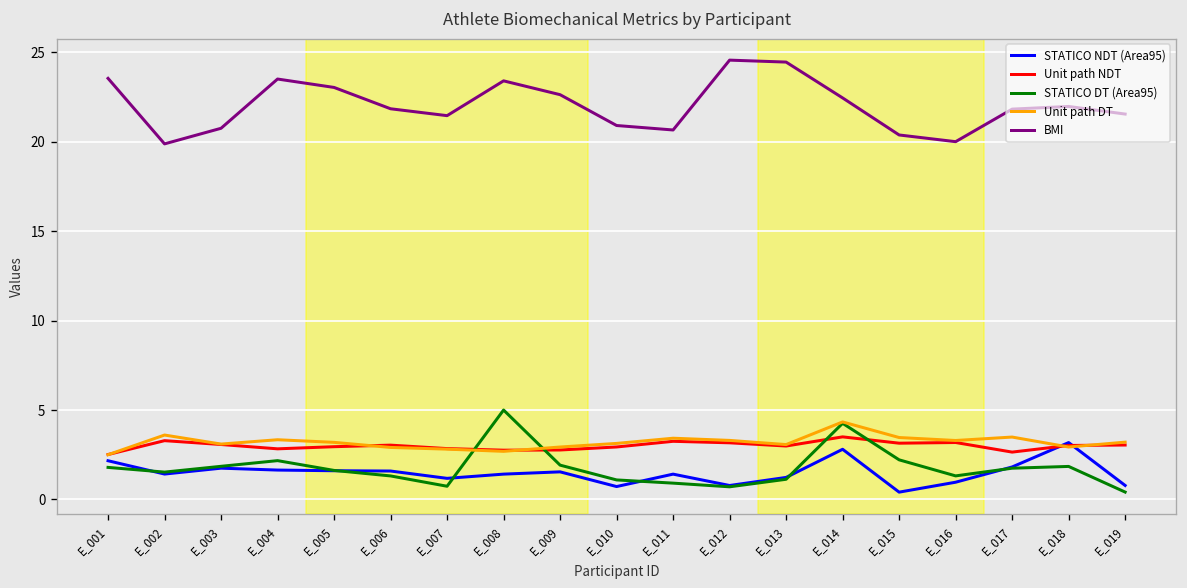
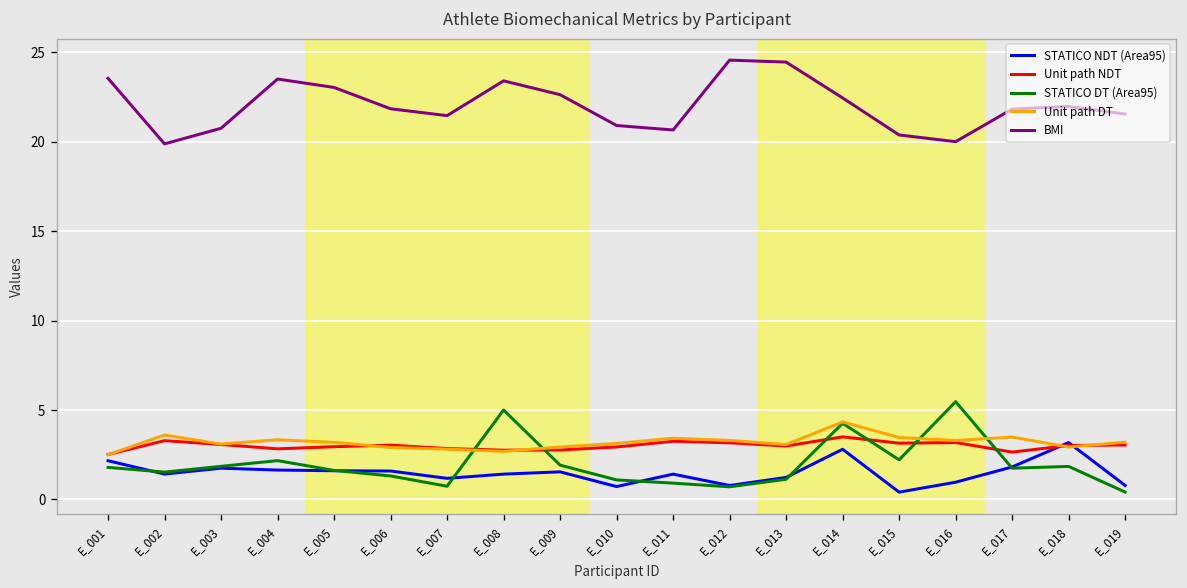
  {
    "STATICO NDT (Area95)": {
      "E_001": 2.2,
      "E_004": 1.6,
      "E_006": 1.6,
      "E_007": 1.2,
      "E_008": 1.4,
      "E_009": 1.5,
      "E_010": 0.7,
      "E_011": 1.4,
      "E_014": 2.8,
      "E_015": 0.4,
      "E_016": 1.0,
      "E_019": 0.8
    },
    "Unit path NDT": {
      "E_002": 3.3,
      "E_004": 2.8,
      "E_005": 2.9,
      "E_010": 2.9,
      "E_011": 3.3,
      "E_014": 3.5,
      "E_015": 3.1,
      "E_017": 2.6
    },
    "STATICO DT (Area95)": {
      "E_001": 1.8,
      "E_004": 2.2,
      "E_006": 1.3,
      "E_007": 0.7,
      "E_008": 5.0,
      "E_009": 1.9,
      "E_010": 1.1,
      "E_011": 0.9,
      "E_015": 2.2,
-     "E_016": 1.3,
+     "E_016": 5.5,
      "E_018": 1.8,
      "E_019": 0.4
    },
    "Unit path DT": {
      "E_002": 3.6,
      "E_004": 3.3,
      "E_005": 3.2,
      "E_010": 3.1,
      "E_011": 3.4,
      "E_015": 3.5,
      "E_017": 3.5
    },
    "BMI": {
      "E_001": 23.5,
      "E_002": 19.9,
      "E_003": 20.8,
      "E_004": 23.5,
      "E_005": 23.0,
      "E_006": 21.8,
      "E_007": 21.5,
      "E_008": 23.4,
      "E_009": 22.6,
      "E_010": 20.9,
      "E_011": 20.7,
      "E_012": 24.6,
      "E_013": 24.5,
      "E_014": 22.5,
      "E_015": 20.4,
      "E_016": 20.0
    }
  }
